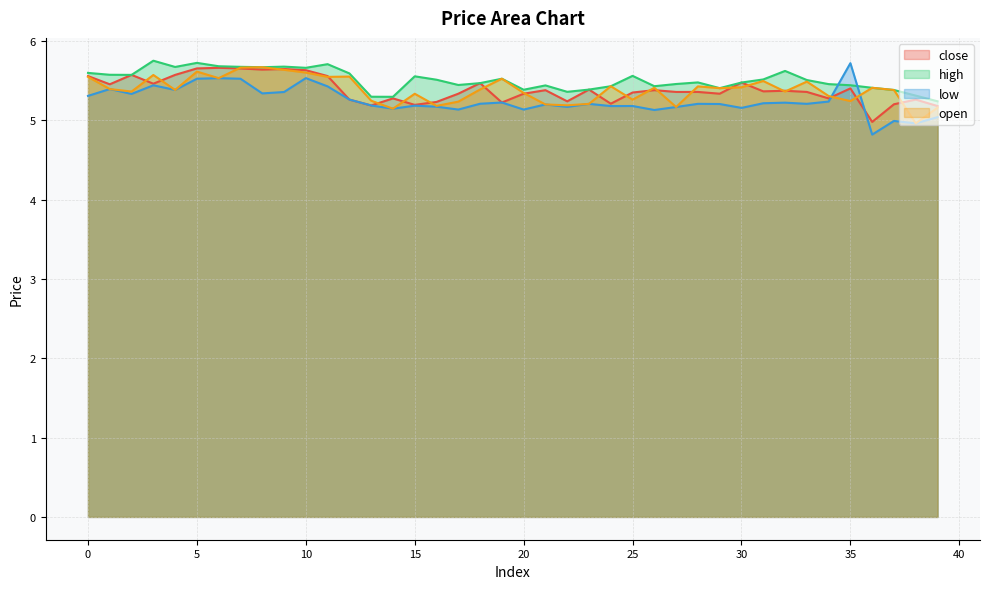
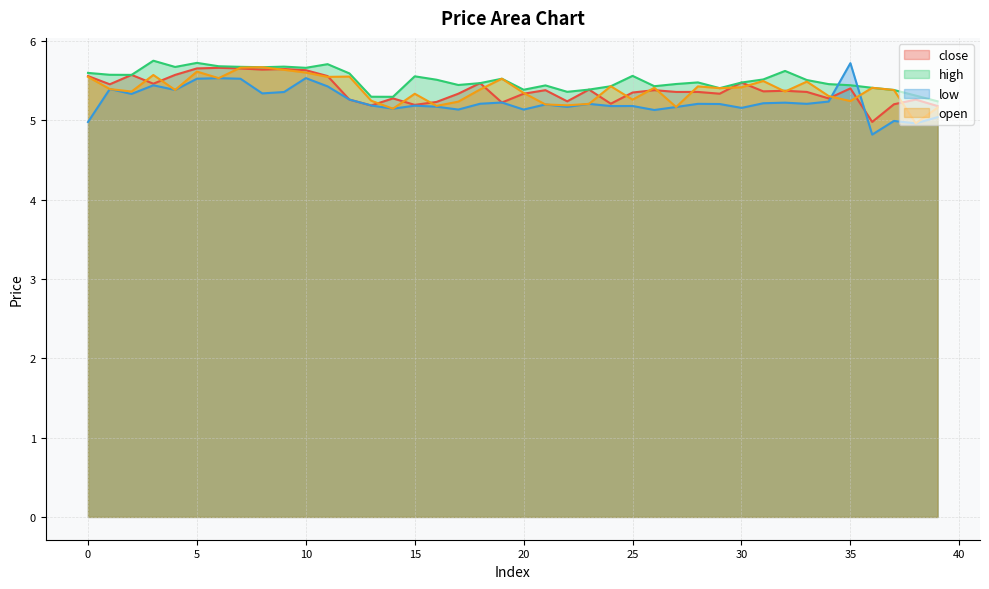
  {
    "high": {
      "0": 5.6,
      "5": 5.7,
      "15": 5.6,
      "20": 5.4,
      "25": 5.6,
      "35": 5.4
    },
    "low": {
-     "0": 5.3,
+     "0": 5.0,
      "5": 5.5,
      "10": 5.5,
      "20": 5.1,
      "25": 5.2,
      "30": 5.2,
      "35": 5.7
    }
  }
